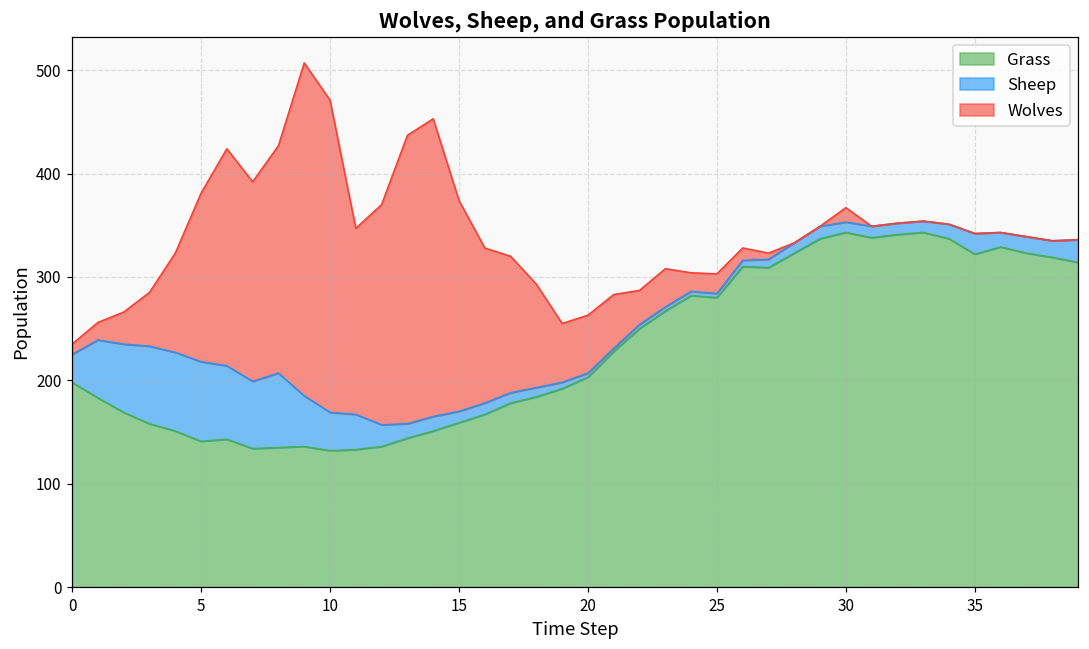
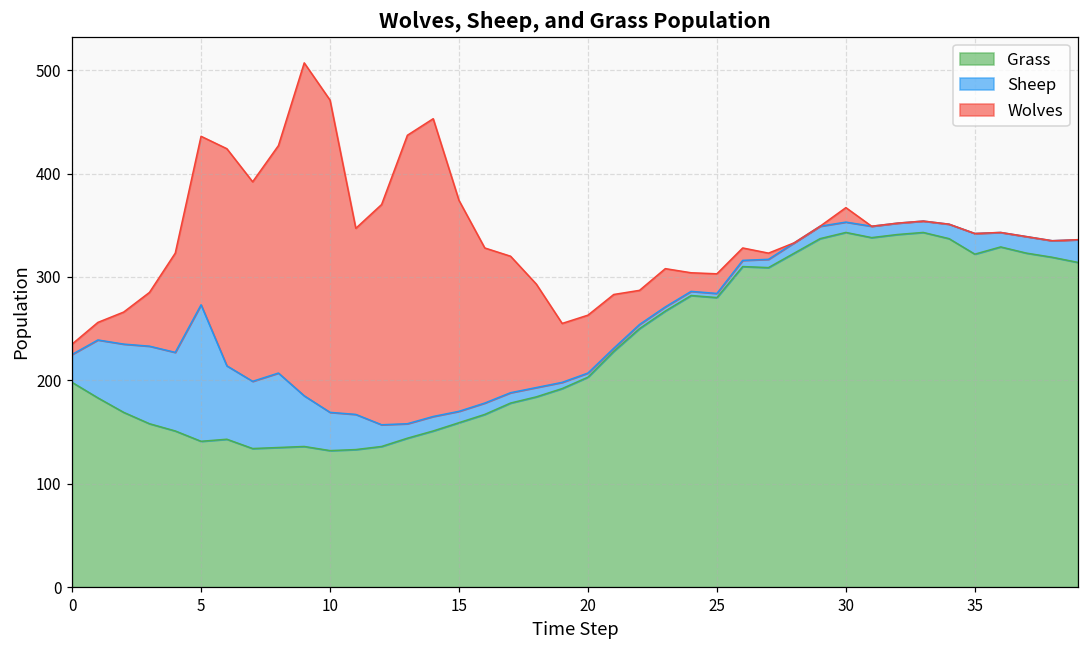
  {
    "Grass": {
      "0": 200,
      "5": 140,
      "10": 130,
      "15": 160,
      "20": 200,
      "25": 280,
      "30": 340,
      "35": 320
    },
    "Sheep": {
      "0": 30,
-     "5": 80,
+     "5": 130,
      "10": 40,
      "15": 10,
      "20": 0,
      "25": 0,
      "30": 10
    },
    "Wolves": {
      "0": 10,
      "5": 160,
      "10": 300,
      "15": 200,
      "20": 60,
      "25": 20,
      "30": 10
    }
  }
